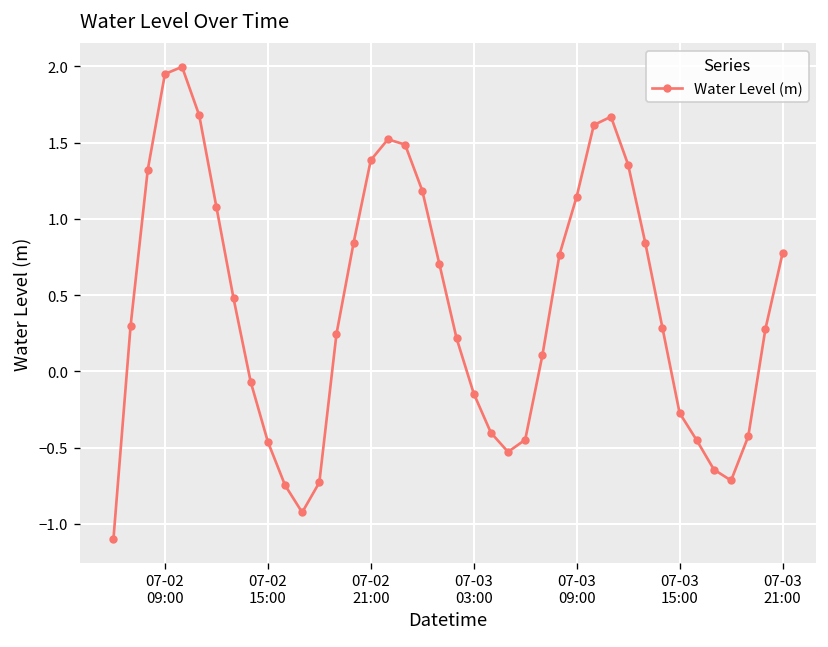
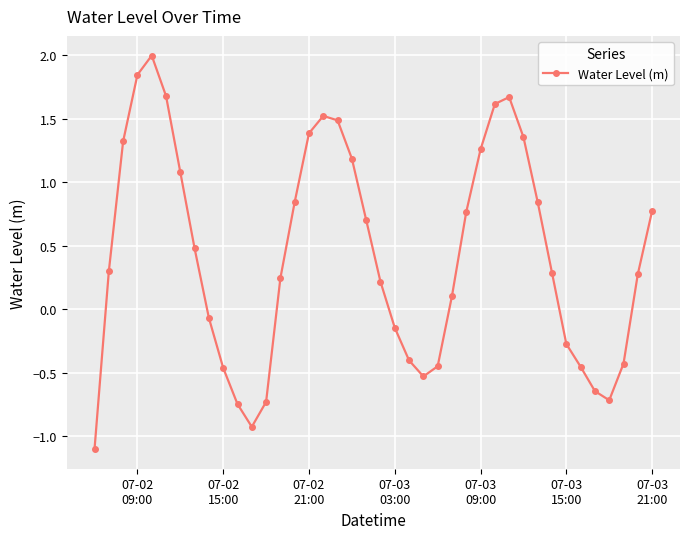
  {
-   "07-02 09:00": 1.95,
+   "07-02 09:00": 1.85,
    "07-02 15:00": -0.46,
    "07-02 21:00": 1.39,
    "07-03 03:00": -0.14,
-   "07-03 09:00": 1.15,
+   "07-03 09:00": 1.26,
    "07-03 15:00": -0.27,
    "07-03 21:00": 0.77
  }
